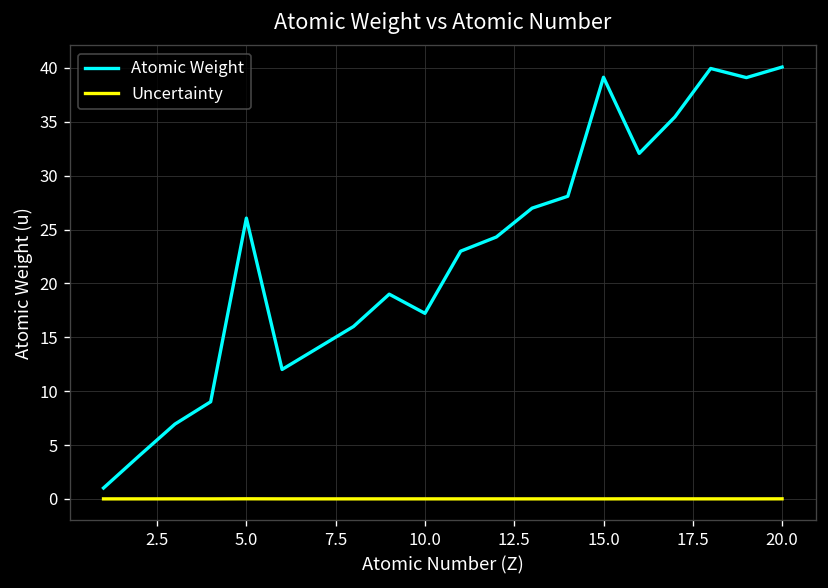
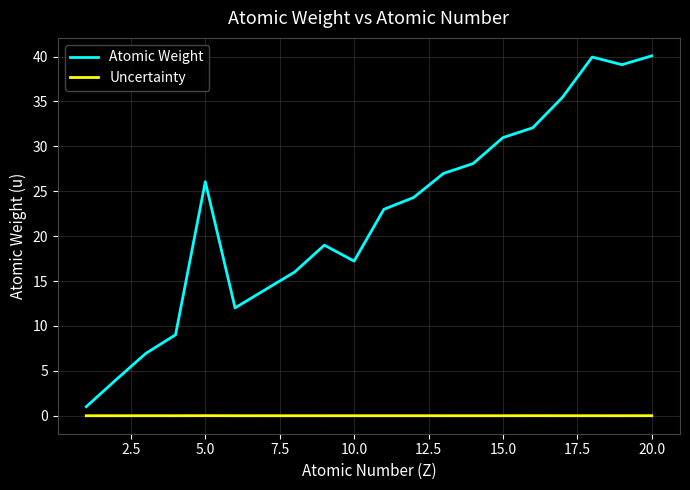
  {
    "Atomic Weight": {
      "5.0": 26,
      "10.0": 17,
-     "15.0": 39,
+     "15.0": 31,
      "20.0": 40
    },
    "Uncertainty": {
      "5.0": 0,
      "10.0": 0,
      "15.0": 0,
      "20.0": 0
    }
  }
